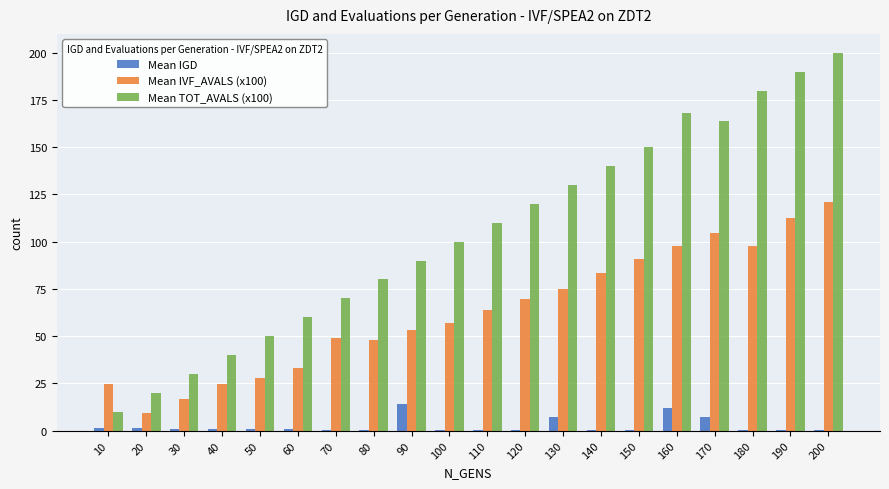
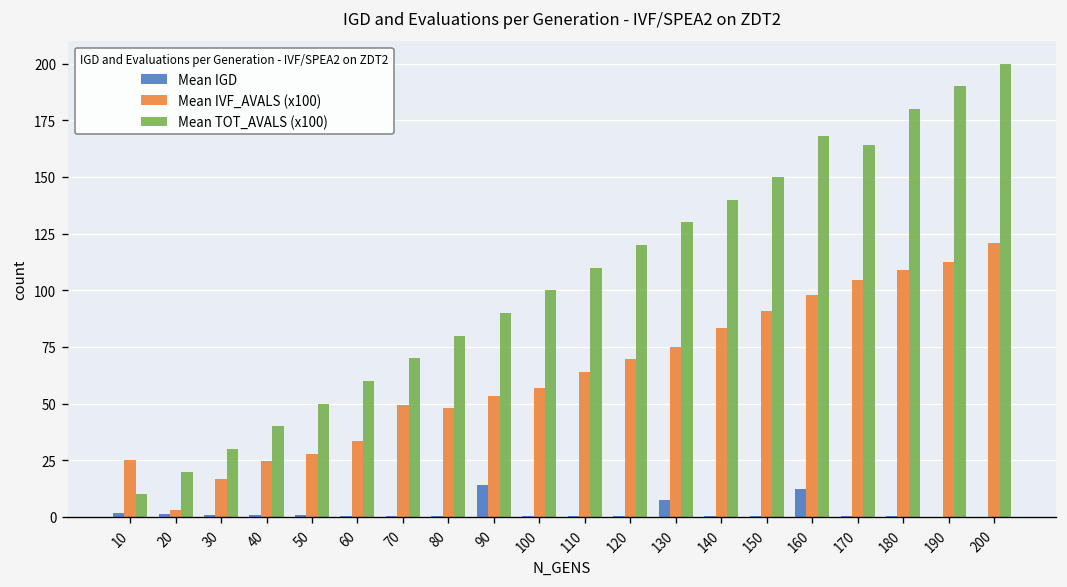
  {
    "Mean IGD": {
      "10": 2,
      "90": 14,
      "130": 7,
      "160": 12,
-     "170": 7
+     "170": 0
    },
    "Mean IVF_AVALS (x100)": {
      "10": 25,
-     "20": 9,
+     "20": 3,
      "30": 17,
      "40": 25,
      "50": 28,
      "60": 33,
      "70": 49,
      "80": 48,
      "90": 53,
      "100": 57,
      "110": 64,
      "120": 70,
      "130": 75,
      "140": 83,
      "150": 91,
      "160": 98,
      "170": 105,
-     "180": 98,
+     "180": 109,
      "190": 113,
      "200": 121
    },
    "Mean TOT_AVALS (x100)": {
      "10": 10,
      "20": 20,
      "30": 30,
      "40": 40,
      "50": 50,
      "60": 60,
      "70": 70,
      "80": 80,
      "90": 90,
      "100": 100,
      "110": 110,
      "120": 120,
      "130": 130,
      "140": 140,
      "150": 150,
      "160": 168,
      "170": 164,
      "180": 180,
      "190": 190,
      "200": 200
    }
  }
